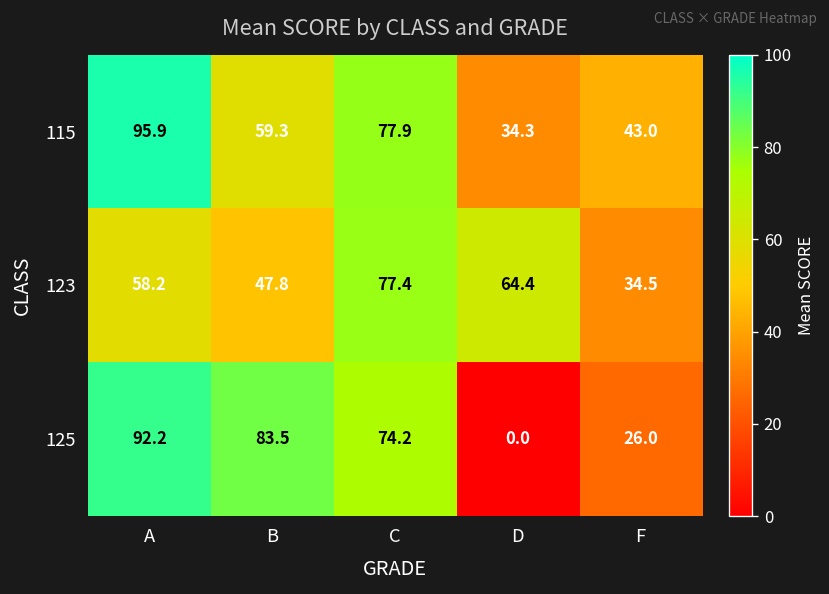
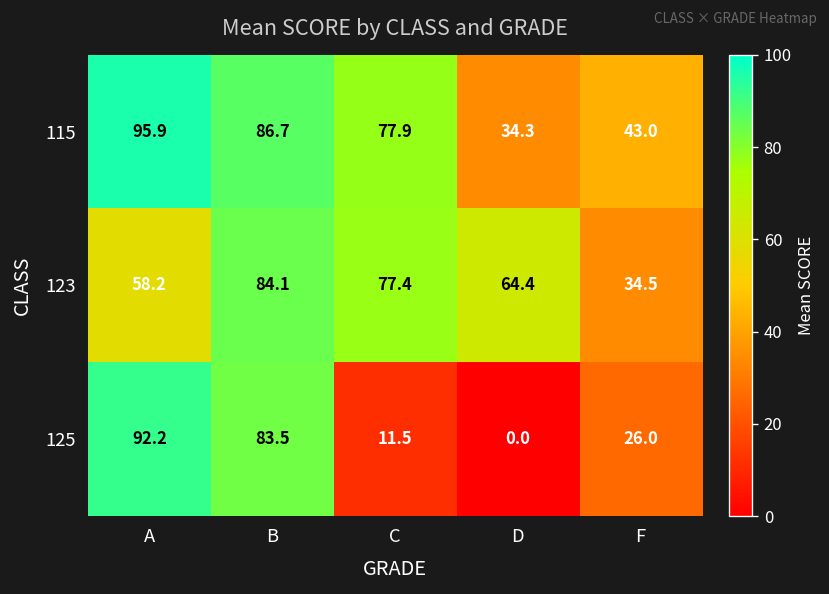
  {
    "115": {
      "A": 95.9,
-     "B": 59.3,
+     "B": 86.7,
      "C": 77.9,
      "D": 34.3,
      "F": 43.0
    },
    "123": {
      "A": 58.2,
-     "B": 47.8,
+     "B": 84.1,
      "C": 77.4,
      "D": 64.4,
      "F": 34.5
    },
    "125": {
      "A": 92.2,
      "B": 83.5,
-     "C": 74.2,
+     "C": 11.5,
      "D": 0.0,
      "F": 26.0
    }
  }
